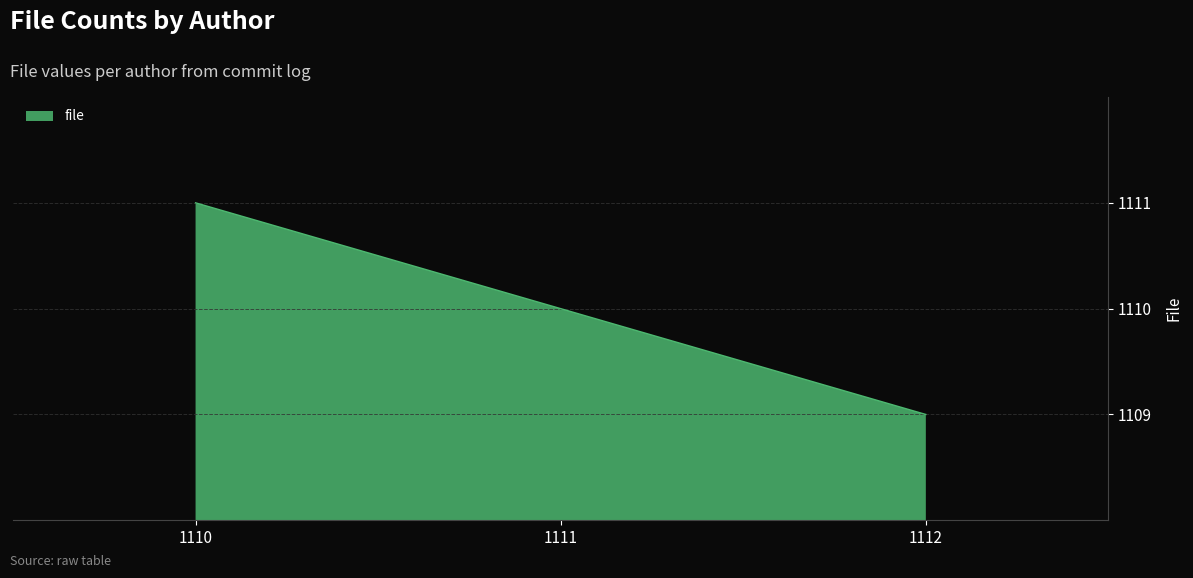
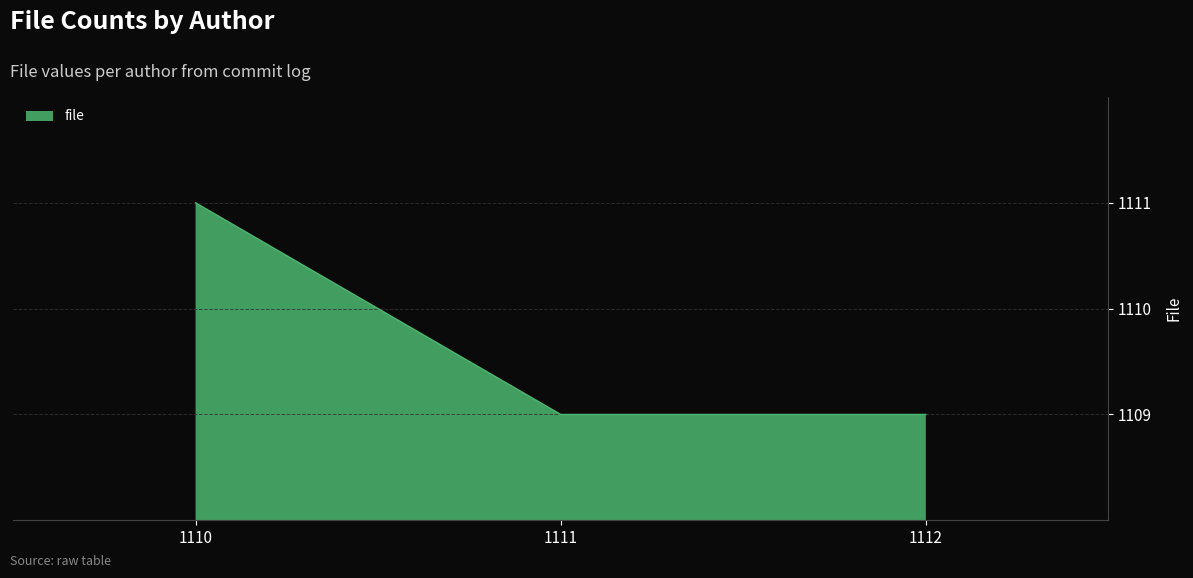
  {
    "1110": 1111,
-   "1111": 1110,
+   "1111": 1109,
    "1112": 1109
  }
